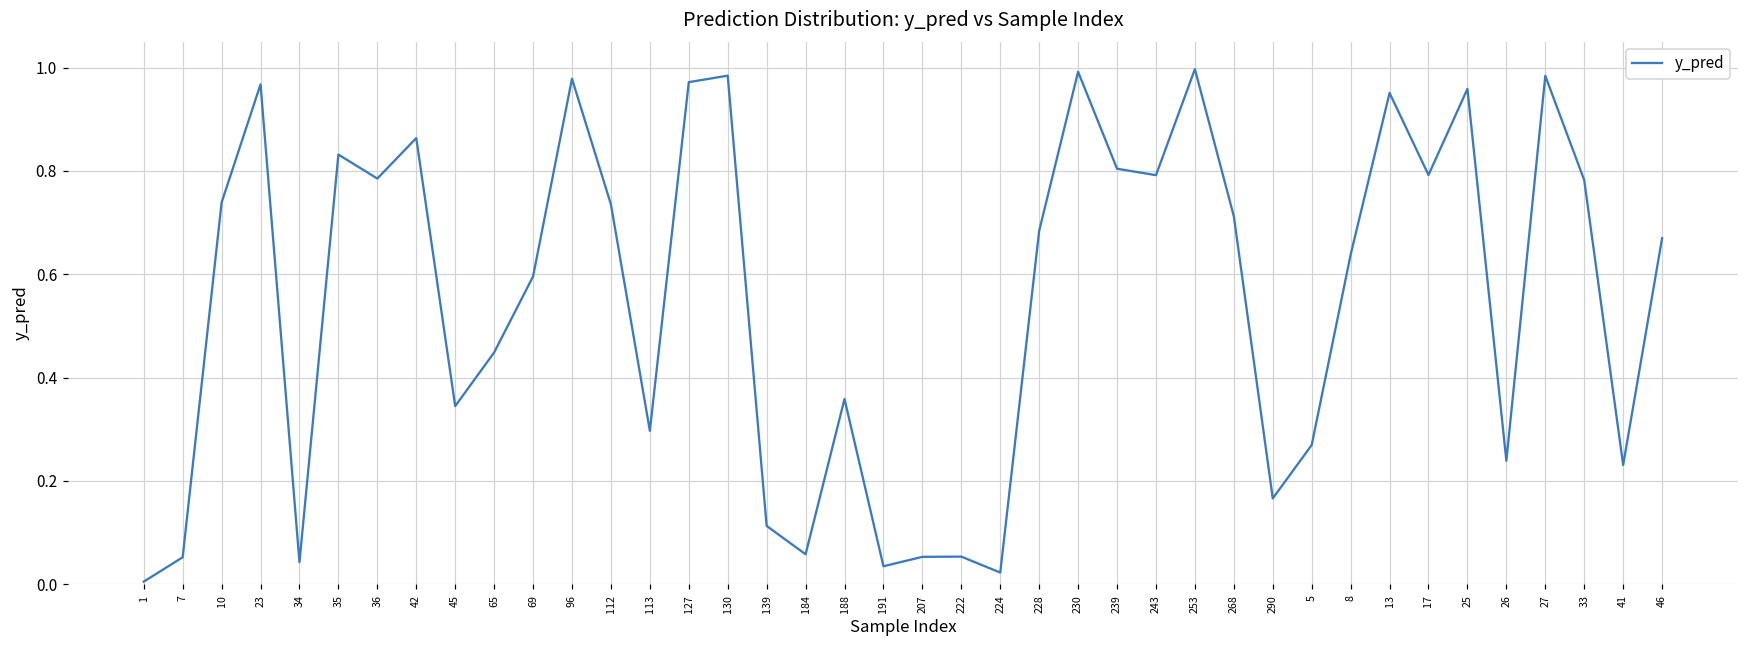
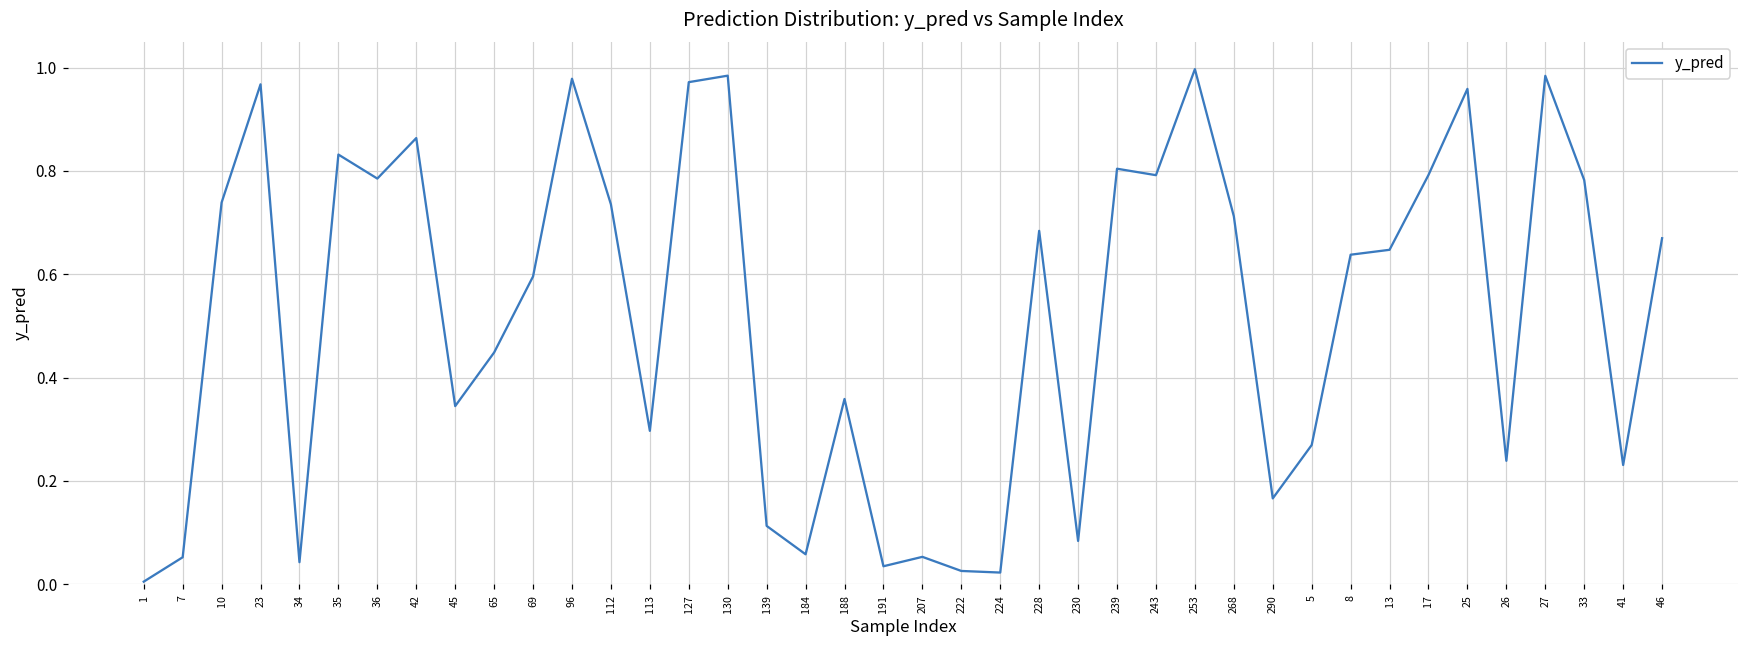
  {
    "1": 0.01,
    "7": 0.05,
    "10": 0.74,
    "23": 0.97,
    "34": 0.04,
    "35": 0.83,
    "36": 0.79,
    "42": 0.86,
    "45": 0.34,
    "65": 0.45,
    "69": 0.60,
    "96": 0.98,
    "112": 0.74,
    "113": 0.30,
    "127": 0.97,
    "130": 0.98,
    "139": 0.11,
    "184": 0.06,
    "188": 0.36,
    "191": 0.03,
    "207": 0.05,
-   "222": 0.05,
+   "222": 0.03,
    "224": 0.02,
    "228": 0.68,
-   "230": 0.99,
+   "230": 0.08,
    "239": 0.80,
    "243": 0.79,
    "253": 1.00,
    "268": 0.71,
    "290": 0.17,
    "5": 0.27,
    "8": 0.64,
-   "13": 0.95,
+   "13": 0.65,
    "17": 0.79,
    "25": 0.96,
    "26": 0.24,
    "27": 0.98,
    "33": 0.78,
    "41": 0.23,
    "46": 0.67
  }
